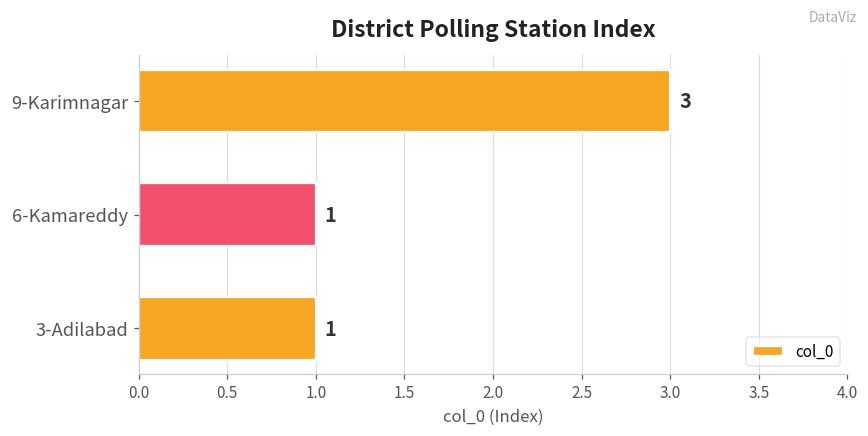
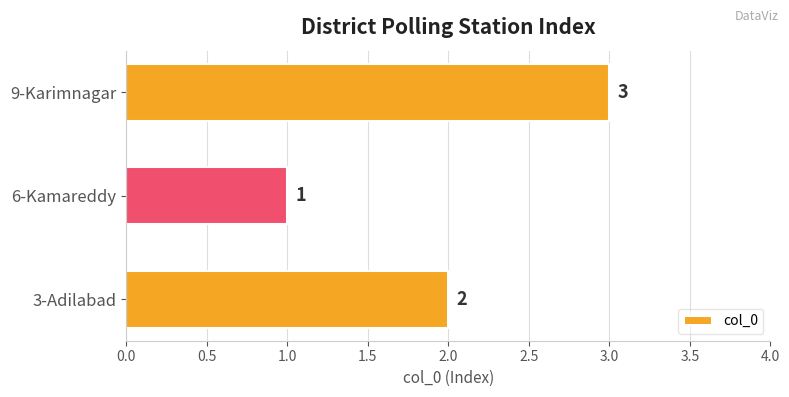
  {
    "9-Karimnagar": 3,
    "6-Kamareddy": 1,
-   "3-Adilabad": 1
+   "3-Adilabad": 2
  }
